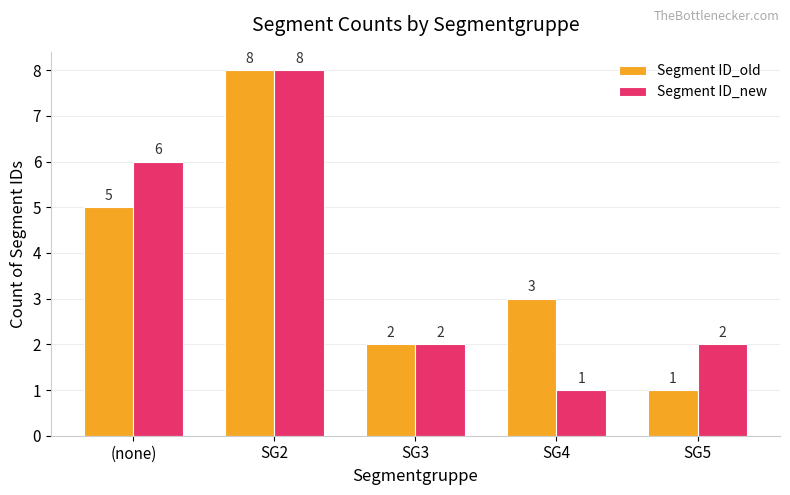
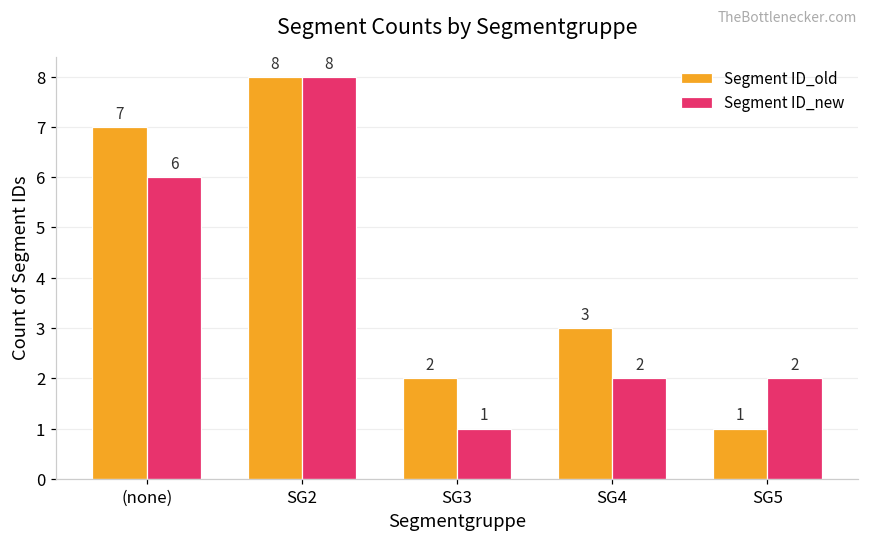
  {
    "Segment ID_old": {
-     "(none)": 5,
+     "(none)": 7,
      "SG2": 8,
      "SG3": 2,
      "SG4": 3,
      "SG5": 1
    },
    "Segment ID_new": {
      "(none)": 6,
      "SG2": 8,
-     "SG3": 2,
-     "SG4": 1,
+     "SG3": 1,
+     "SG4": 2,
      "SG5": 2
    }
  }
